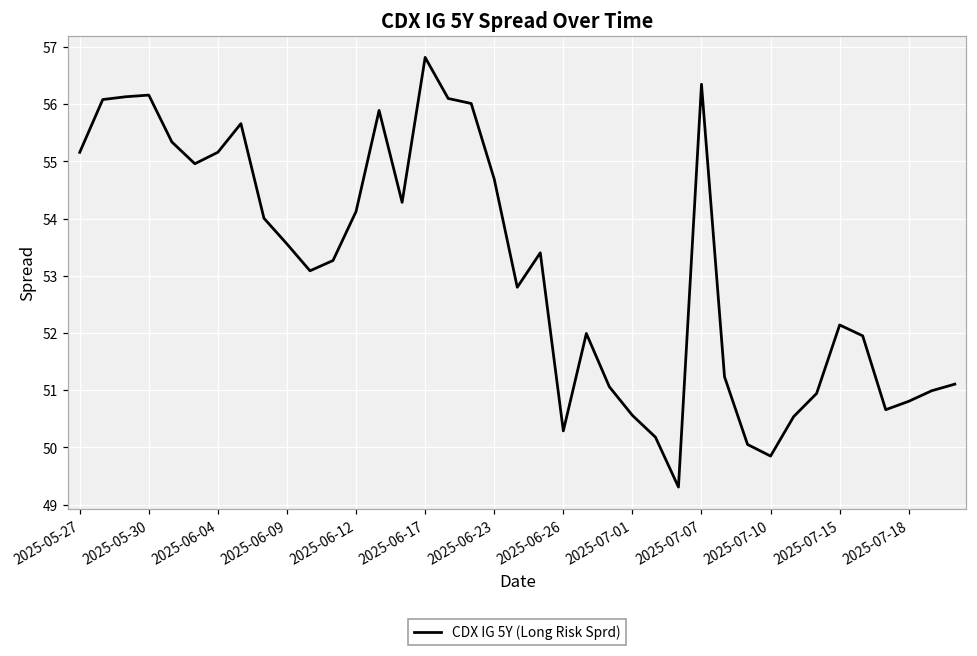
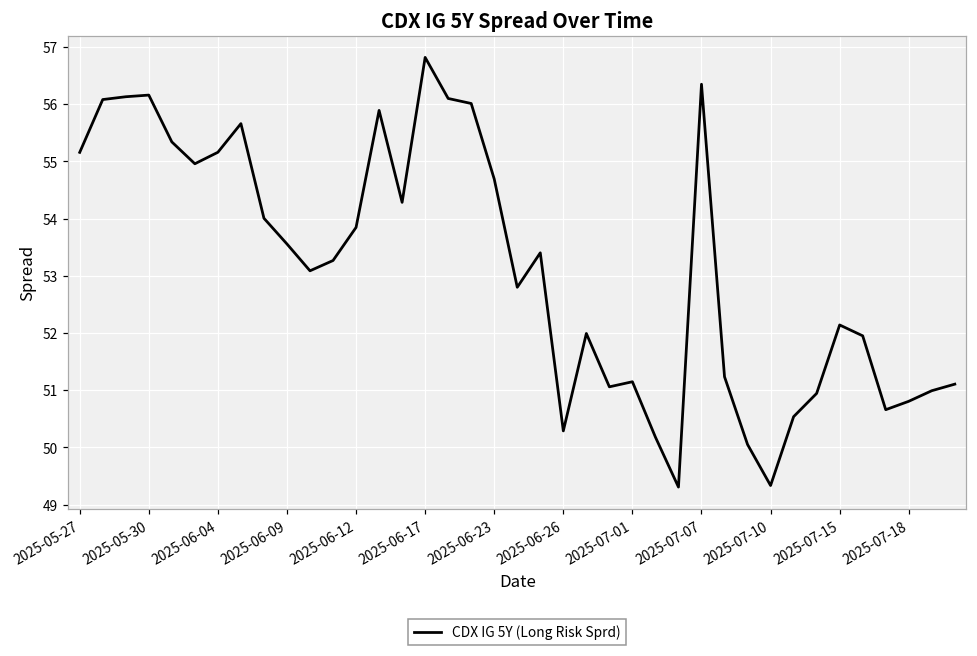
  {
    "2025-05-27": 55.2,
    "2025-05-30": 56.2,
    "2025-06-04": 55.2,
    "2025-06-09": 53.6,
-   "2025-06-12": 54.1,
+   "2025-06-12": 53.8,
    "2025-06-17": 56.8,
    "2025-06-23": 54.7,
    "2025-06-26": 50.3,
-   "2025-07-01": 50.6,
+   "2025-07-01": 51.1,
    "2025-07-07": 56.4,
-   "2025-07-10": 49.8,
+   "2025-07-10": 49.3,
    "2025-07-15": 52.1,
    "2025-07-18": 50.8
  }
